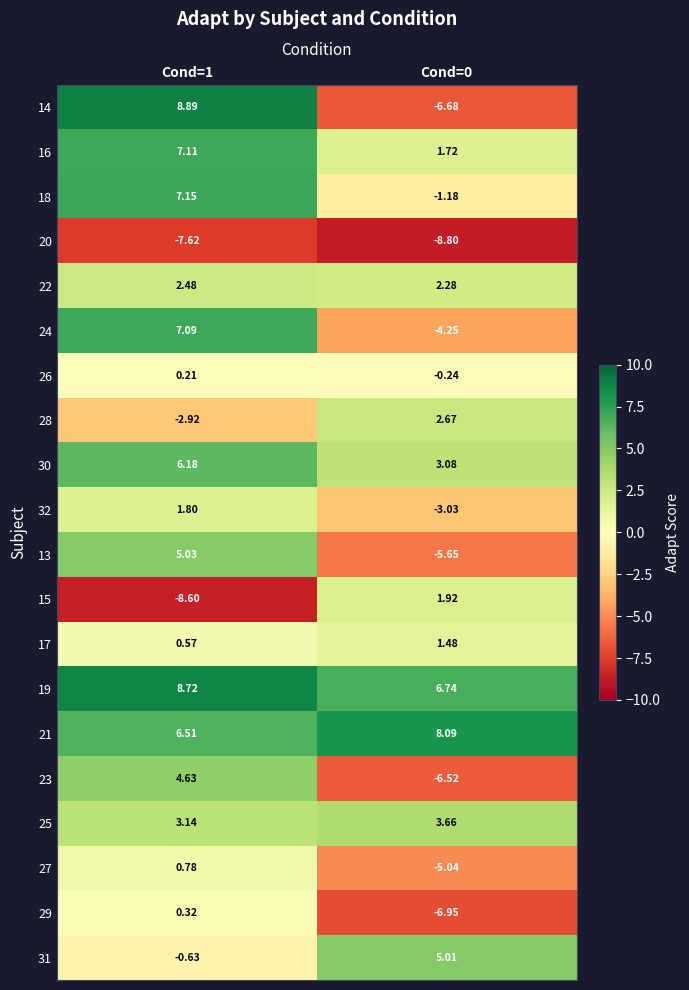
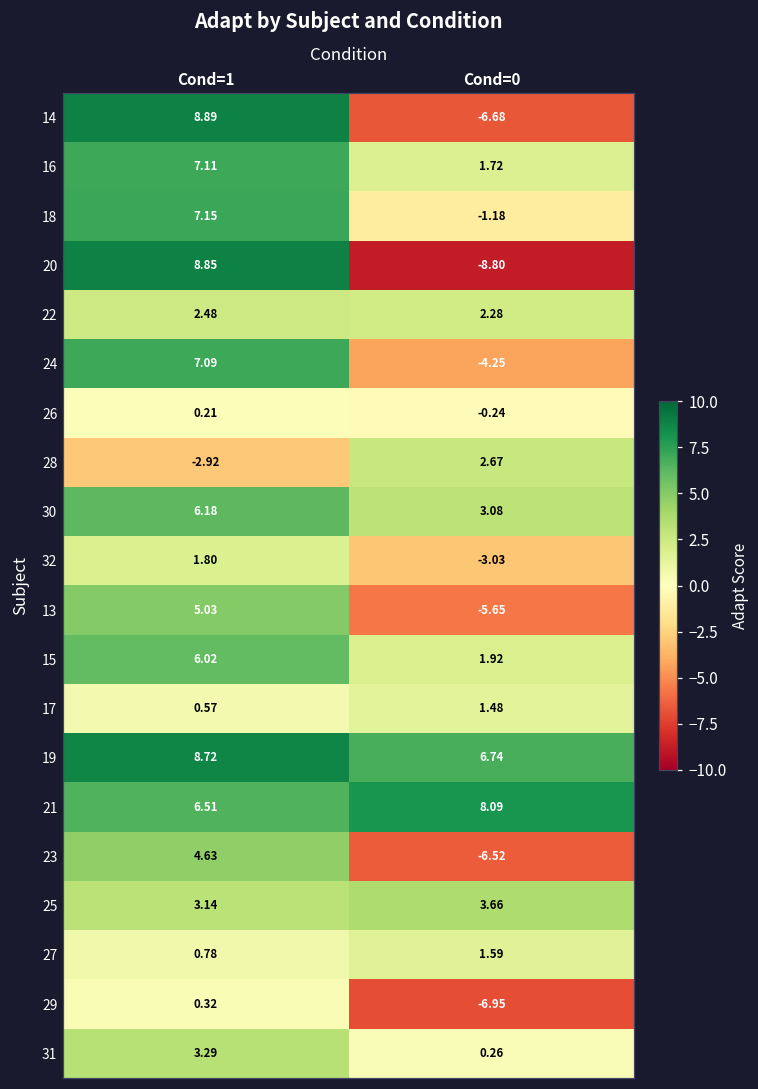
  {
    "14": {
      "Cond=1": 8.89,
      "Cond=0": -6.68
    },
    "16": {
      "Cond=1": 7.11,
      "Cond=0": 1.72
    },
    "18": {
      "Cond=1": 7.15,
      "Cond=0": -1.18
    },
    "20": {
-     "Cond=1": -7.62,
+     "Cond=1": 8.85,
      "Cond=0": -8.80
    },
    "22": {
      "Cond=1": 2.48,
      "Cond=0": 2.28
    },
    "24": {
      "Cond=1": 7.09,
      "Cond=0": -4.25
    },
    "26": {
      "Cond=1": 0.21,
      "Cond=0": -0.24
    },
    "28": {
      "Cond=1": -2.92,
      "Cond=0": 2.67
    },
    "30": {
      "Cond=1": 6.18,
      "Cond=0": 3.08
    },
    "32": {
      "Cond=1": 1.80,
      "Cond=0": -3.03
    },
    "13": {
      "Cond=1": 5.03,
      "Cond=0": -5.65
    },
    "15": {
-     "Cond=1": -8.60,
+     "Cond=1": 6.02,
      "Cond=0": 1.92
    },
    "17": {
      "Cond=1": 0.57,
      "Cond=0": 1.48
    },
    "19": {
      "Cond=1": 8.72,
      "Cond=0": 6.74
    },
    "21": {
      "Cond=1": 6.51,
      "Cond=0": 8.09
    },
    "23": {
      "Cond=1": 4.63,
      "Cond=0": -6.52
    },
    "25": {
      "Cond=1": 3.14,
      "Cond=0": 3.66
    },
    "27": {
      "Cond=1": 0.78,
-     "Cond=0": -5.04
+     "Cond=0": 1.59
    },
    "29": {
      "Cond=1": 0.32,
      "Cond=0": -6.95
    },
    "31": {
-     "Cond=1": -0.63,
-     "Cond=0": 5.01
+     "Cond=1": 3.29,
+     "Cond=0": 0.26
    }
  }
